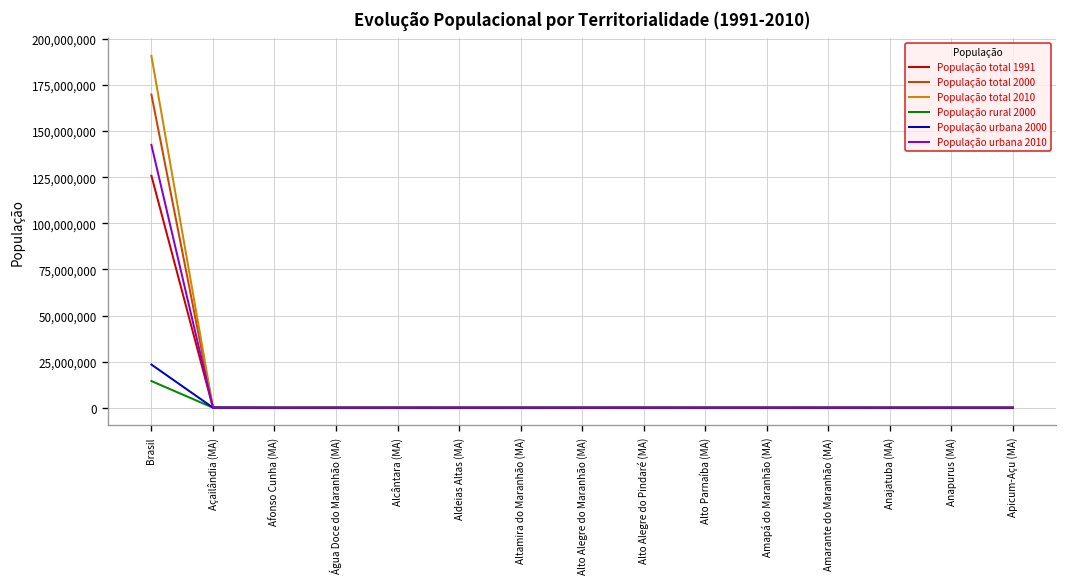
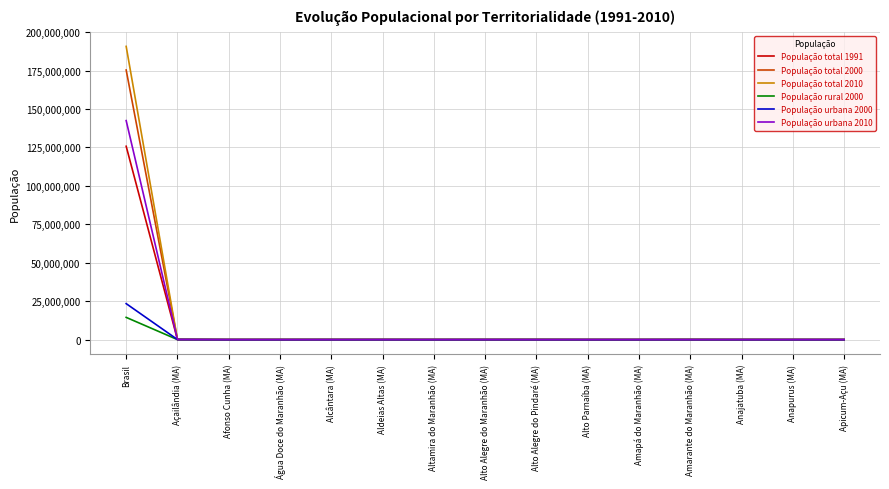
  {
    "População total 1991": {
      "Brasil": "126,000,000"
    },
    "População total 2000": {
-     "Brasil": "170,000,000"
+     "Brasil": "175,000,000"
    },
    "População total 2010": {
      "Brasil": "191,000,000"
    },
    "População rural 2000": {
      "Brasil": "14,000,000"
    },
    "População urbana 2000": {
      "Brasil": "23,000,000"
    },
    "População urbana 2010": {
      "Brasil": "142,000,000"
    }
  }
